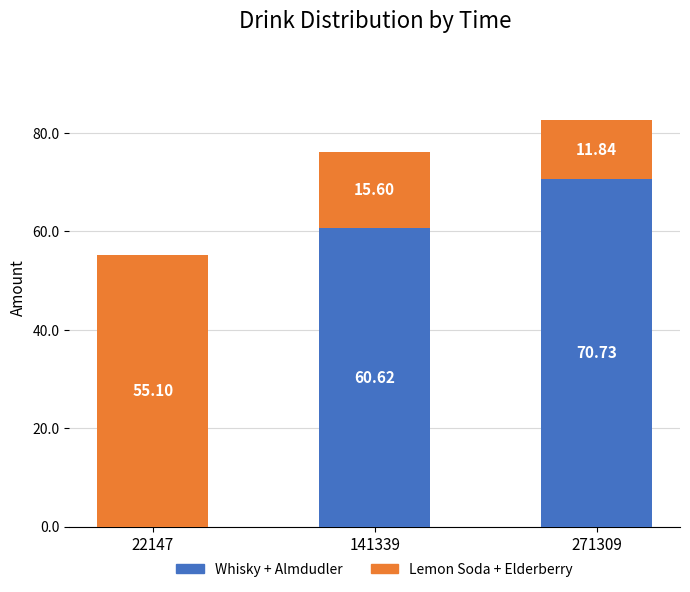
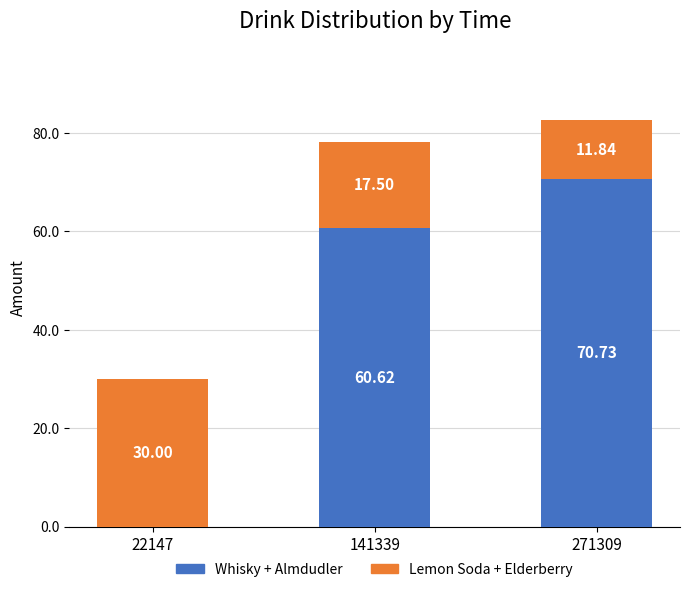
  {
    "Whisky + Almdudler": {
      "141339": 60.62,
      "271309": 70.73
    },
    "Lemon Soda + Elderberry": {
-     "22147": 55.10,
-     "141339": 15.60,
+     "22147": 30.00,
+     "141339": 17.50,
      "271309": 11.84
    }
  }
